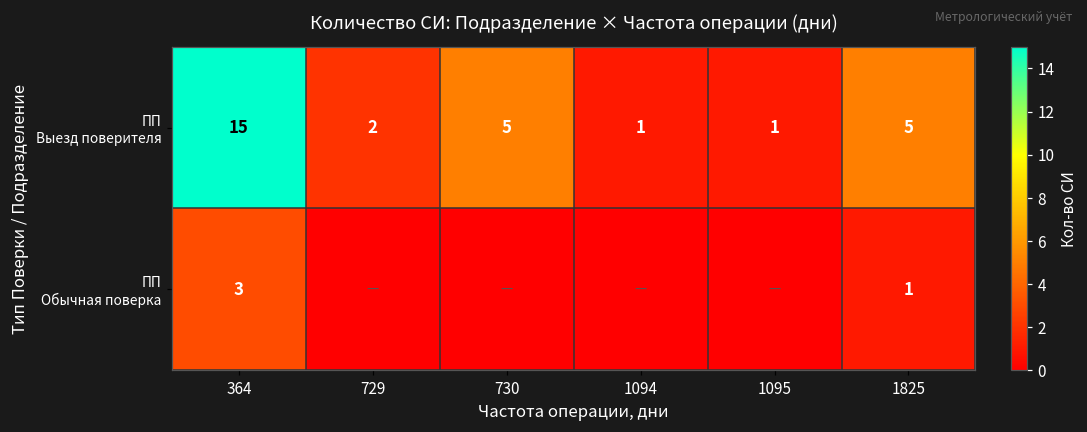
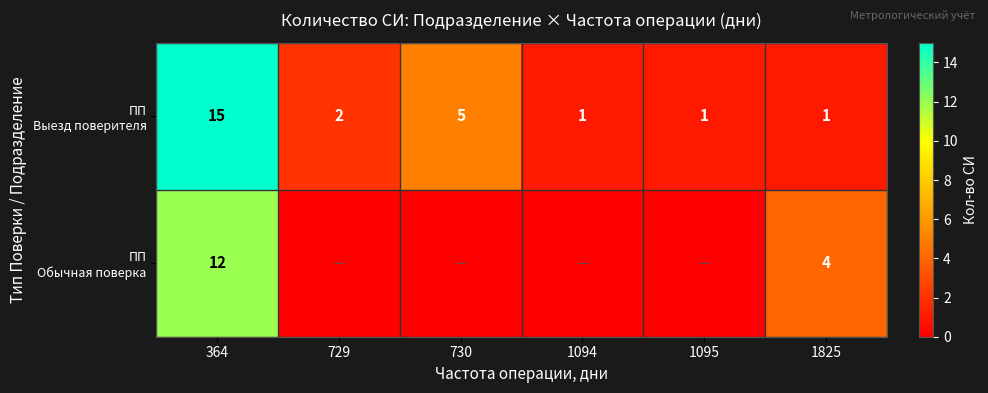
  {
    "ПП Выезд поверителя": {
      "364": 15,
      "729": 2,
      "730": 5,
      "1094": 1,
      "1095": 1,
-     "1825": 5
+     "1825": 1
    },
    "ПП Обычная поверка": {
-     "364": 3,
-     "1825": 1
+     "364": 12,
+     "1825": 4
    }
  }
